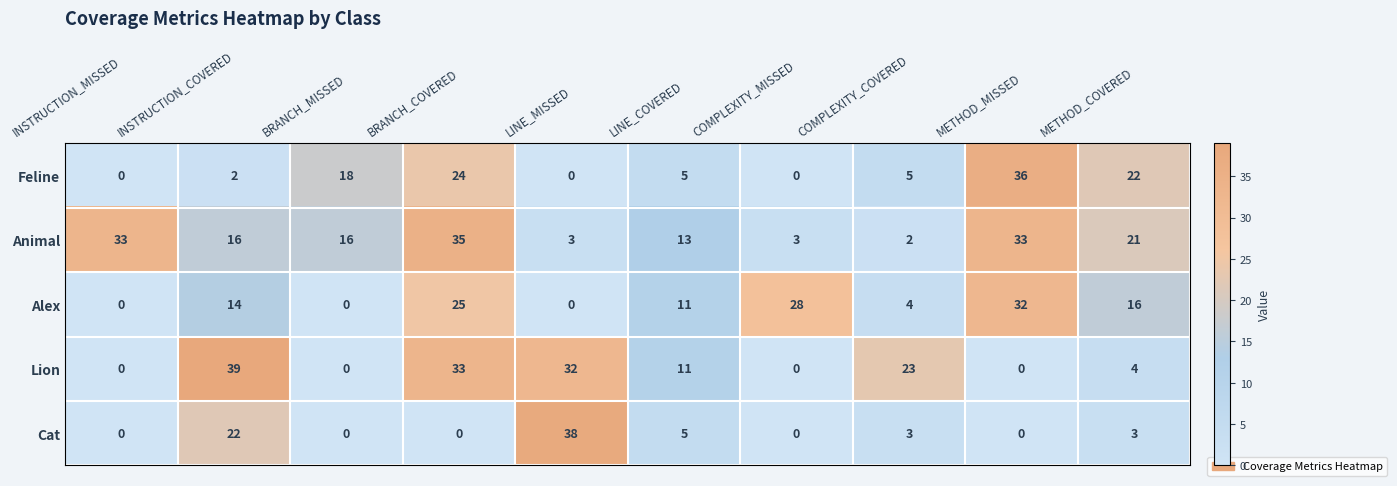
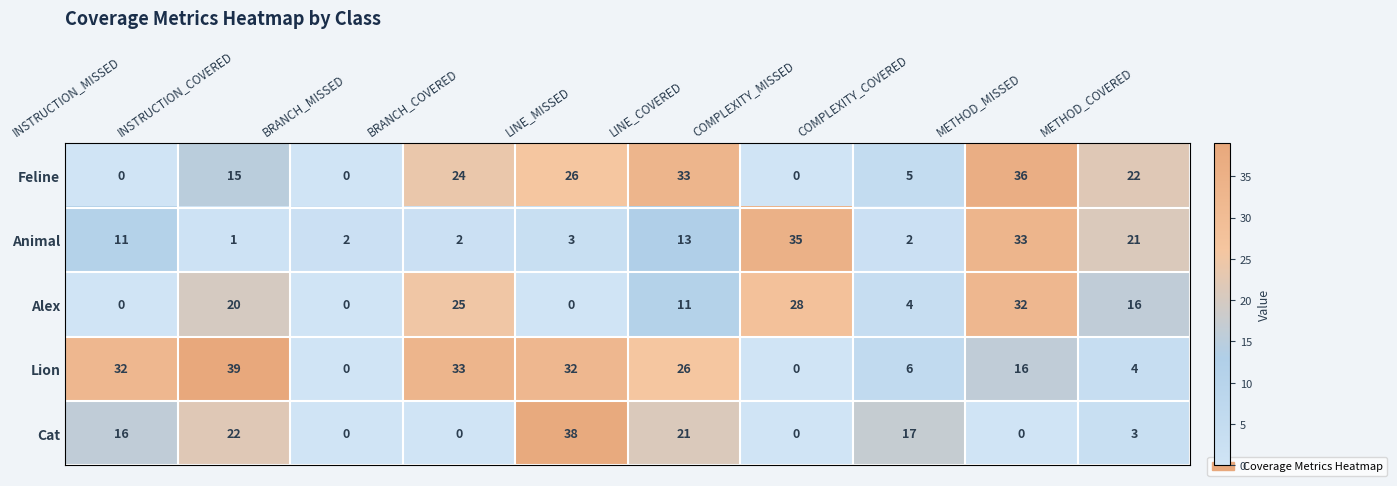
  {
    "Feline": {
      "INSTRUCTION_MISSED": 0,
-     "INSTRUCTION_COVERED": 2,
-     "BRANCH_MISSED": 18,
+     "INSTRUCTION_COVERED": 15,
+     "BRANCH_MISSED": 0,
      "BRANCH_COVERED": 24,
-     "LINE_MISSED": 0,
-     "LINE_COVERED": 5,
+     "LINE_MISSED": 26,
+     "LINE_COVERED": 33,
      "COMPLEXITY_MISSED": 0,
      "COMPLEXITY_COVERED": 5,
      "METHOD_MISSED": 36,
      "METHOD_COVERED": 22
    },
    "Animal": {
-     "INSTRUCTION_MISSED": 33,
-     "INSTRUCTION_COVERED": 16,
-     "BRANCH_MISSED": 16,
-     "BRANCH_COVERED": 35,
+     "INSTRUCTION_MISSED": 11,
+     "INSTRUCTION_COVERED": 1,
+     "BRANCH_MISSED": 2,
+     "BRANCH_COVERED": 2,
      "LINE_MISSED": 3,
      "LINE_COVERED": 13,
-     "COMPLEXITY_MISSED": 3,
+     "COMPLEXITY_MISSED": 35,
      "COMPLEXITY_COVERED": 2,
      "METHOD_MISSED": 33,
      "METHOD_COVERED": 21
    },
    "Alex": {
      "INSTRUCTION_MISSED": 0,
-     "INSTRUCTION_COVERED": 14,
+     "INSTRUCTION_COVERED": 20,
      "BRANCH_MISSED": 0,
      "BRANCH_COVERED": 25,
      "LINE_MISSED": 0,
      "LINE_COVERED": 11,
      "COMPLEXITY_MISSED": 28,
      "COMPLEXITY_COVERED": 4,
      "METHOD_MISSED": 32,
      "METHOD_COVERED": 16
    },
    "Lion": {
-     "INSTRUCTION_MISSED": 0,
+     "INSTRUCTION_MISSED": 32,
      "INSTRUCTION_COVERED": 39,
      "BRANCH_MISSED": 0,
      "BRANCH_COVERED": 33,
      "LINE_MISSED": 32,
-     "LINE_COVERED": 11,
+     "LINE_COVERED": 26,
      "COMPLEXITY_MISSED": 0,
-     "COMPLEXITY_COVERED": 23,
-     "METHOD_MISSED": 0,
+     "COMPLEXITY_COVERED": 6,
+     "METHOD_MISSED": 16,
      "METHOD_COVERED": 4
    },
    "Cat": {
-     "INSTRUCTION_MISSED": 0,
+     "INSTRUCTION_MISSED": 16,
      "INSTRUCTION_COVERED": 22,
      "BRANCH_MISSED": 0,
      "BRANCH_COVERED": 0,
      "LINE_MISSED": 38,
-     "LINE_COVERED": 5,
+     "LINE_COVERED": 21,
      "COMPLEXITY_MISSED": 0,
-     "COMPLEXITY_COVERED": 3,
+     "COMPLEXITY_COVERED": 17,
      "METHOD_MISSED": 0,
      "METHOD_COVERED": 3
    }
  }
